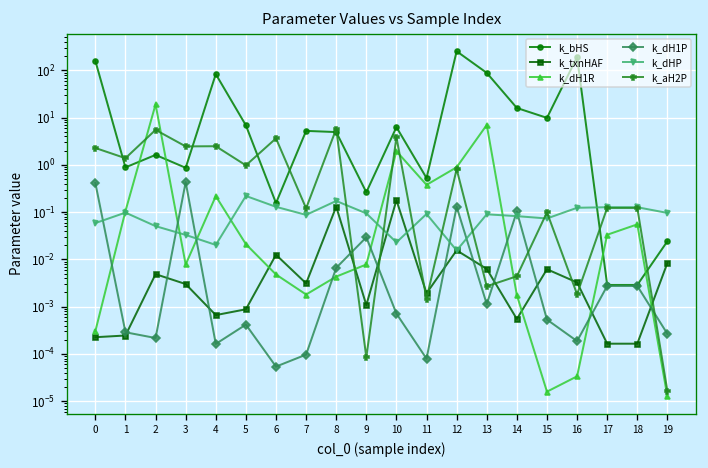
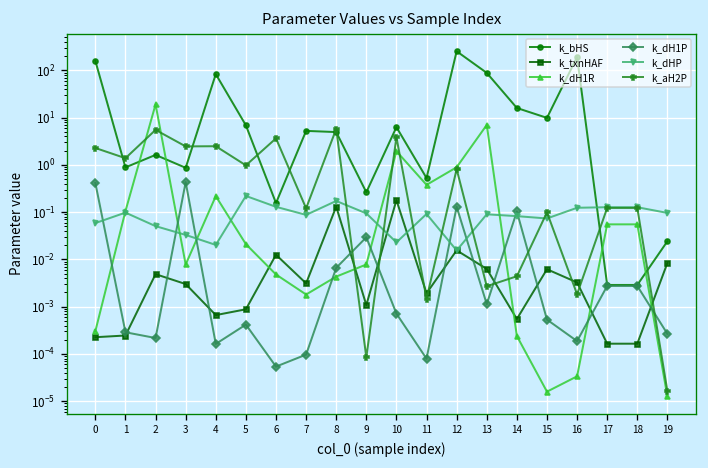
  {
    "k_dH1R": {
      "0": 0.0003,
      "2": 20,
      "3": 0.008,
      "4": 0.2,
      "5": 0.02,
      "6": 0.005,
      "7": 0.002,
      "8": 0.004,
      "9": 0.008,
      "10": 2,
      "11": 0.4,
      "13": 7,
-     "14": 0.002,
+     "14": 0.0002,
      "15": 0.000016,
      "16": 0.00003,
-     "17": 0.03,
+     "17": 0.06,
      "18": 0.06,
      "19": 0.000013
    }
  }
